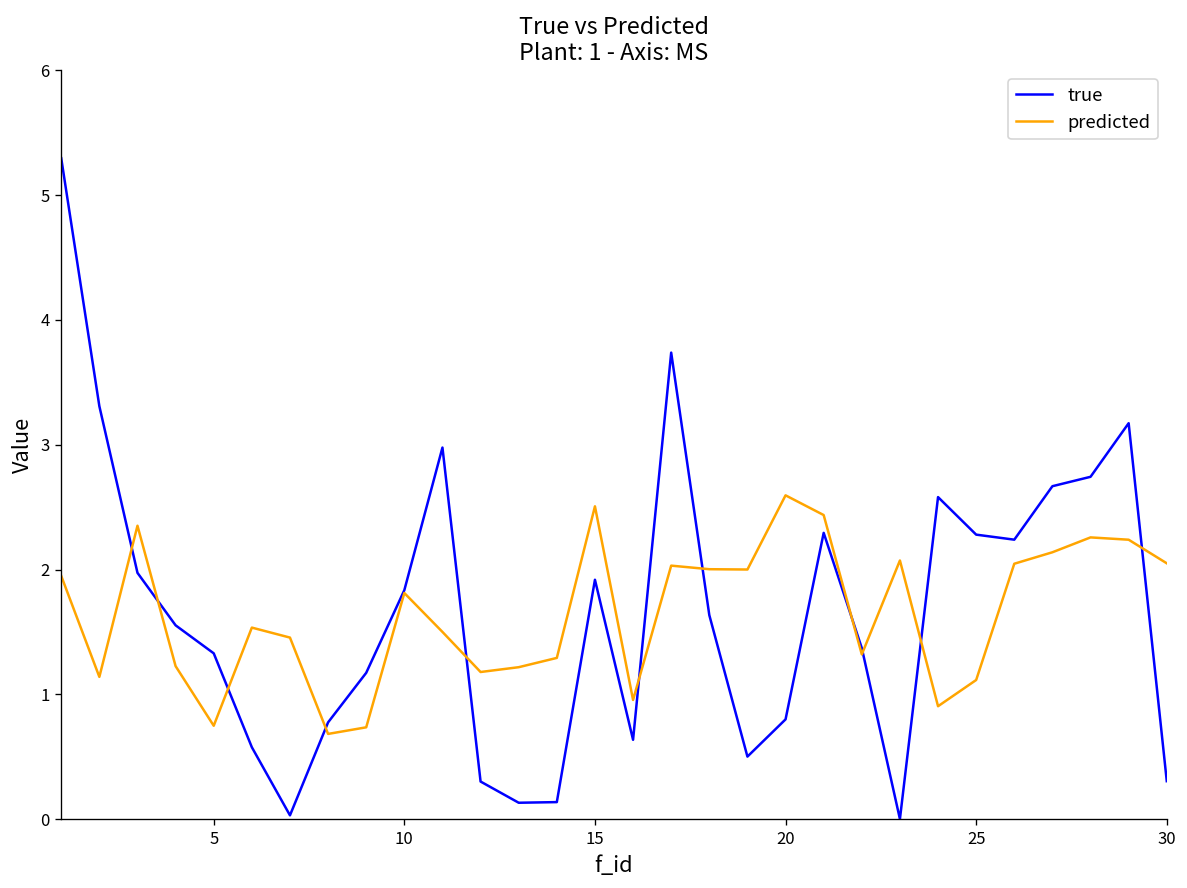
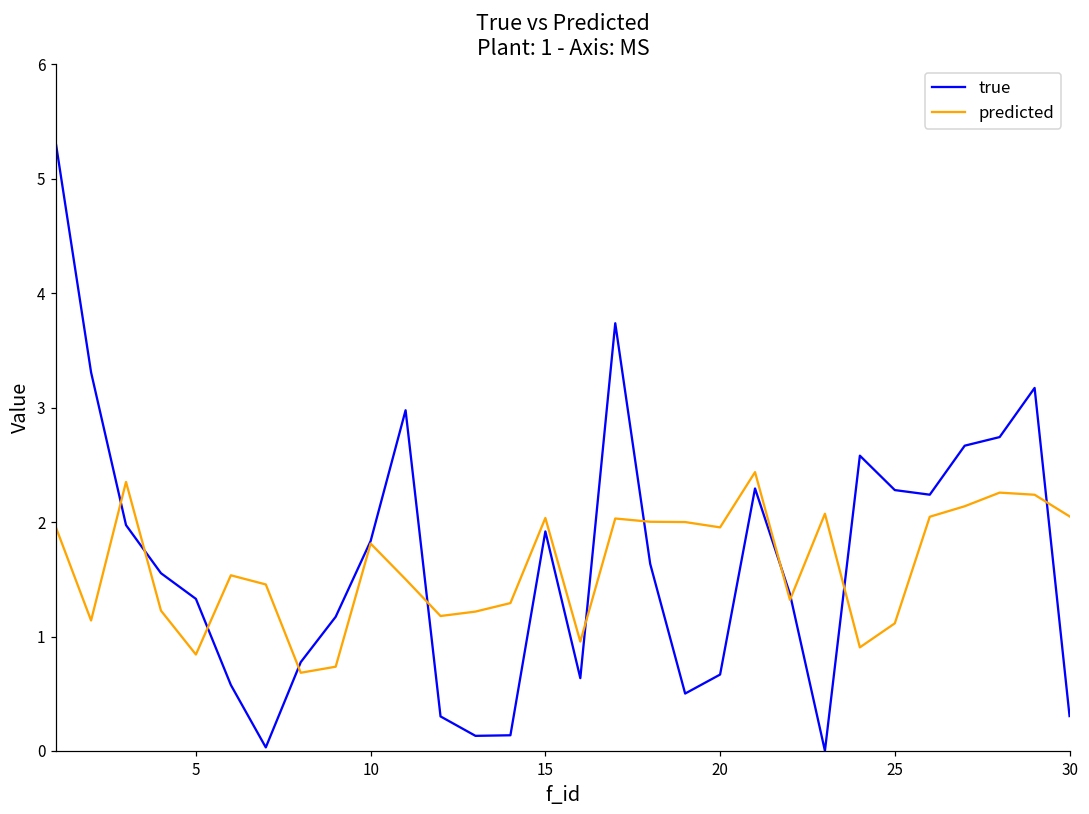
  {
    "true": {
      "5": 1.33,
      "15": 1.92,
-     "20": 0.80,
+     "20": 0.67,
      "25": 2.28,
      "30": 0.31
    },
    "predicted": {
-     "5": 0.75,
-     "15": 2.51,
-     "20": 2.59,
+     "5": 0.84,
+     "15": 2.04,
+     "20": 1.95,
      "25": 1.12,
      "30": 2.05
    }
  }
